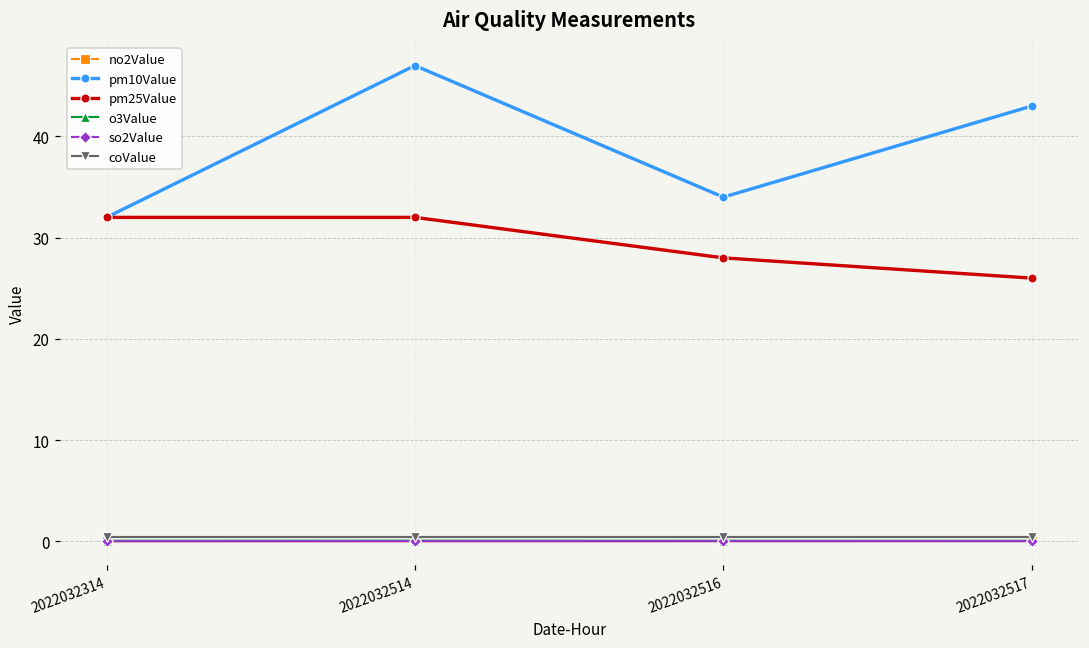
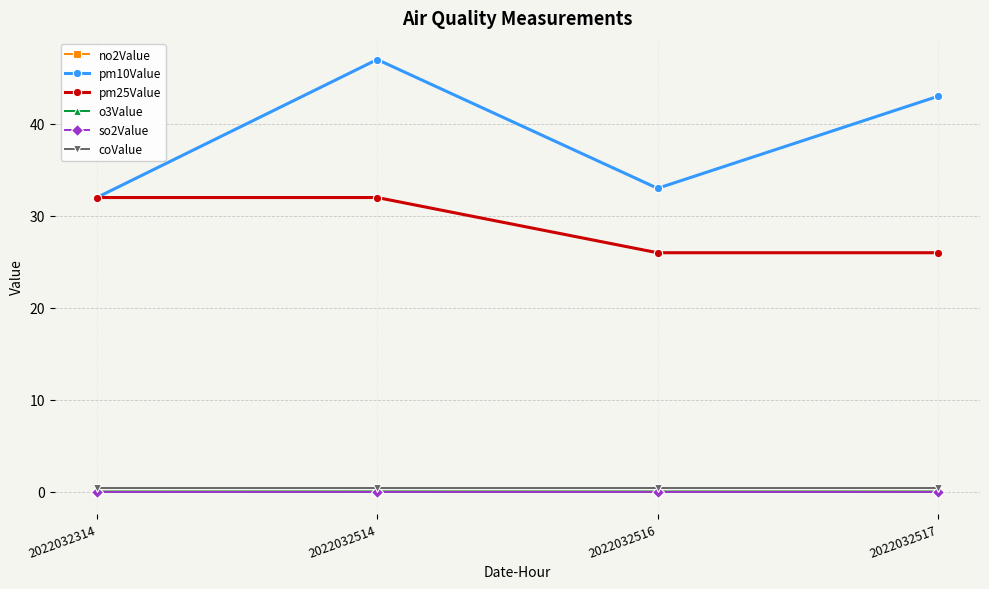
  {
    "pm10Value": {
      "2022032514": 47,
-     "2022032516": 34,
+     "2022032516": 33,
      "2022032517": 43
    },
    "pm25Value": {
      "2022032514": 32,
-     "2022032516": 28,
+     "2022032516": 26,
      "2022032517": 26
    },
    "coValue": {
      "2022032314": 0,
      "2022032514": 0,
      "2022032516": 0,
      "2022032517": 0
    }
  }
